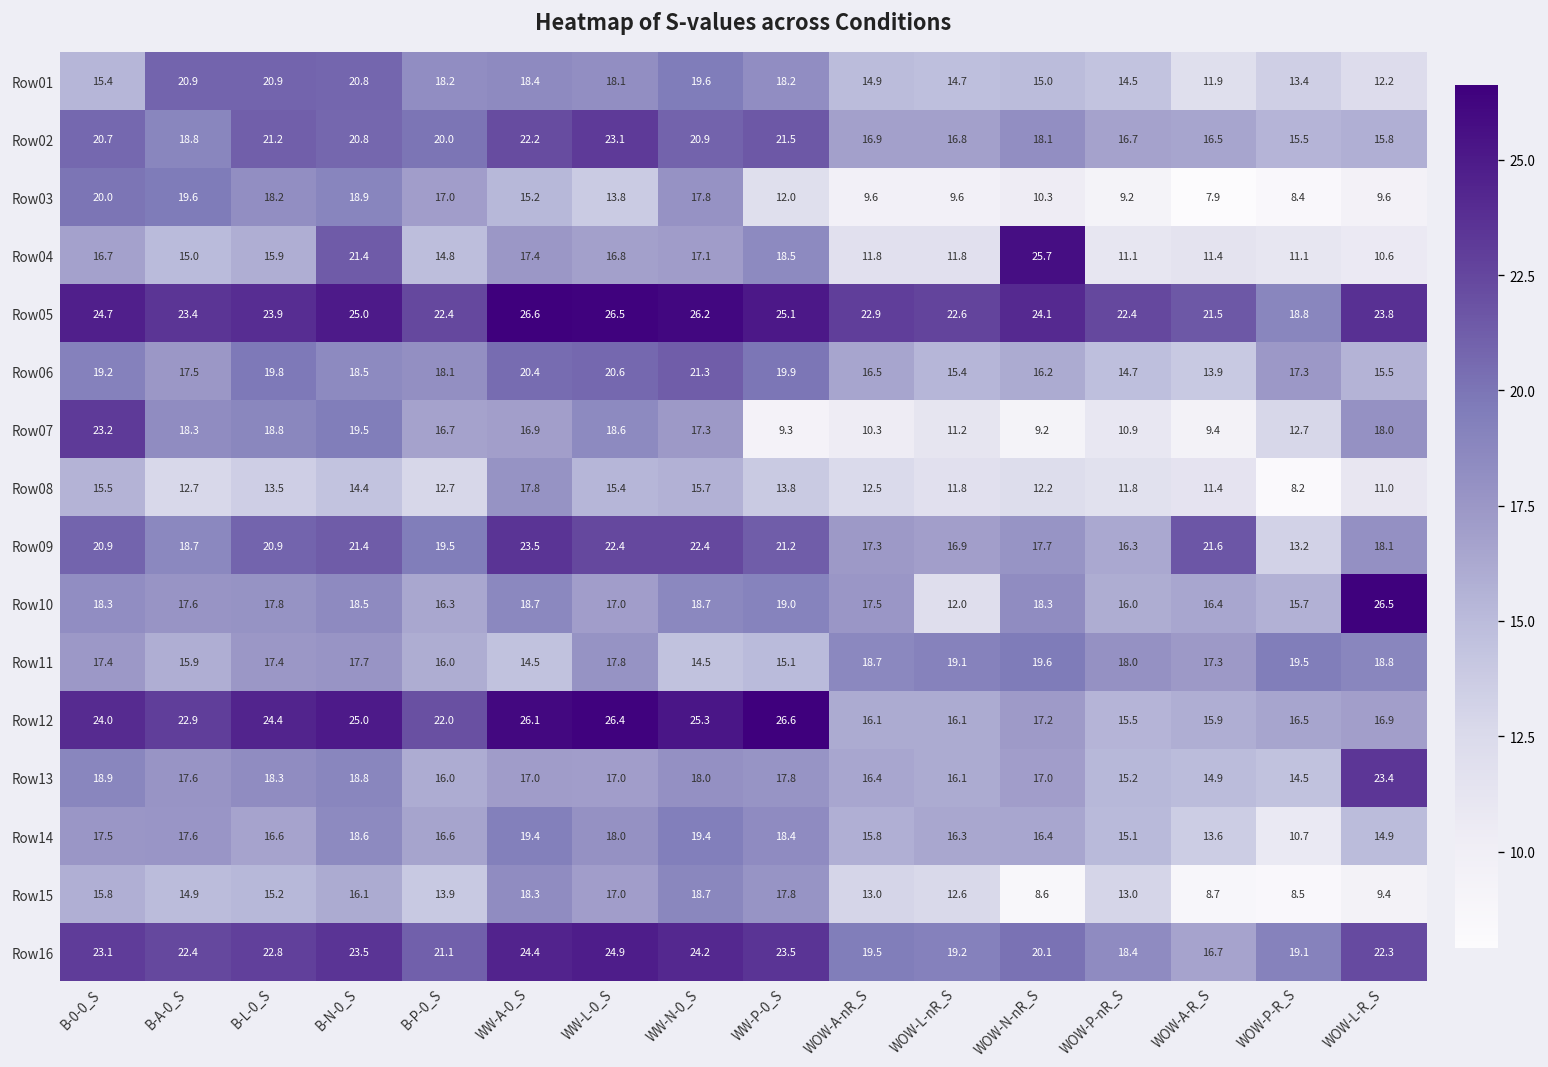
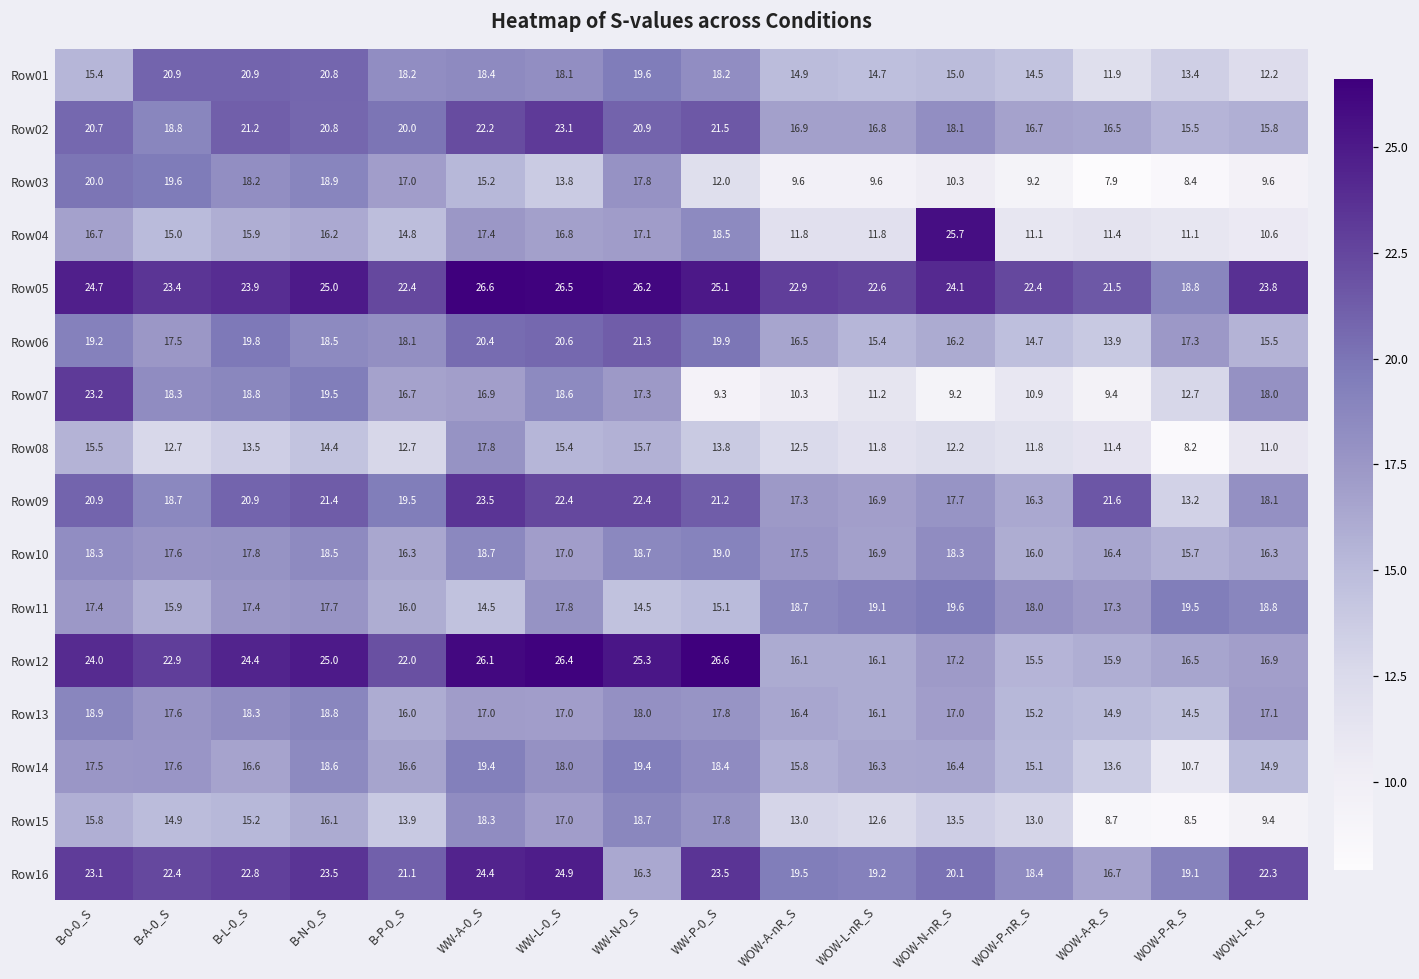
  {
    "Row04": {
      "B-0-0_S": 16.7,
      "B-A-0_S": 15.0,
      "B-L-0_S": 15.9,
-     "B-N-0_S": 21.4,
+     "B-N-0_S": 16.2,
      "B-P-0_S": 14.8,
      "WW-A-0_S": 17.4,
      "WW-L-0_S": 16.8,
      "WW-N-0_S": 17.1,
      "WW-P-0_S": 18.5,
      "WOW-A-nR_S": 11.8,
      "WOW-L-nR_S": 11.8,
      "WOW-N-nR_S": 25.7,
      "WOW-P-nR_S": 11.1,
      "WOW-A-R_S": 11.4,
      "WOW-P-R_S": 11.1,
      "WOW-L-R_S": 10.6
    },
    "Row10": {
      "B-0-0_S": 18.3,
      "B-A-0_S": 17.6,
      "B-L-0_S": 17.8,
      "B-N-0_S": 18.5,
      "B-P-0_S": 16.3,
      "WW-A-0_S": 18.7,
      "WW-L-0_S": 17.0,
      "WW-N-0_S": 18.7,
      "WW-P-0_S": 19.0,
      "WOW-A-nR_S": 17.5,
-     "WOW-L-nR_S": 12.0,
+     "WOW-L-nR_S": 16.9,
      "WOW-N-nR_S": 18.3,
      "WOW-P-nR_S": 16.0,
      "WOW-A-R_S": 16.4,
      "WOW-P-R_S": 15.7,
-     "WOW-L-R_S": 26.5
+     "WOW-L-R_S": 16.3
    },
    "Row13": {
      "B-0-0_S": 18.9,
      "B-A-0_S": 17.6,
      "B-L-0_S": 18.3,
      "B-N-0_S": 18.8,
      "B-P-0_S": 16.0,
      "WW-A-0_S": 17.0,
      "WW-L-0_S": 17.0,
      "WW-N-0_S": 18.0,
      "WW-P-0_S": 17.8,
      "WOW-A-nR_S": 16.4,
      "WOW-L-nR_S": 16.1,
      "WOW-N-nR_S": 17.0,
      "WOW-P-nR_S": 15.2,
      "WOW-A-R_S": 14.9,
      "WOW-P-R_S": 14.5,
-     "WOW-L-R_S": 23.4
+     "WOW-L-R_S": 17.1
    },
    "Row15": {
      "B-0-0_S": 15.8,
      "B-A-0_S": 14.9,
      "B-L-0_S": 15.2,
      "B-N-0_S": 16.1,
      "B-P-0_S": 13.9,
      "WW-A-0_S": 18.3,
      "WW-L-0_S": 17.0,
      "WW-N-0_S": 18.7,
      "WW-P-0_S": 17.8,
      "WOW-A-nR_S": 13.0,
      "WOW-L-nR_S": 12.6,
-     "WOW-N-nR_S": 8.6,
+     "WOW-N-nR_S": 13.5,
      "WOW-P-nR_S": 13.0,
      "WOW-A-R_S": 8.7,
      "WOW-P-R_S": 8.5,
      "WOW-L-R_S": 9.4
    },
    "Row16": {
      "B-0-0_S": 23.1,
      "B-A-0_S": 22.4,
      "B-L-0_S": 22.8,
      "B-N-0_S": 23.5,
      "B-P-0_S": 21.1,
      "WW-A-0_S": 24.4,
      "WW-L-0_S": 24.9,
-     "WW-N-0_S": 24.2,
+     "WW-N-0_S": 16.3,
      "WW-P-0_S": 23.5,
      "WOW-A-nR_S": 19.5,
      "WOW-L-nR_S": 19.2,
      "WOW-N-nR_S": 20.1,
      "WOW-P-nR_S": 18.4,
      "WOW-A-R_S": 16.7,
      "WOW-P-R_S": 19.1,
      "WOW-L-R_S": 22.3
    }
  }
